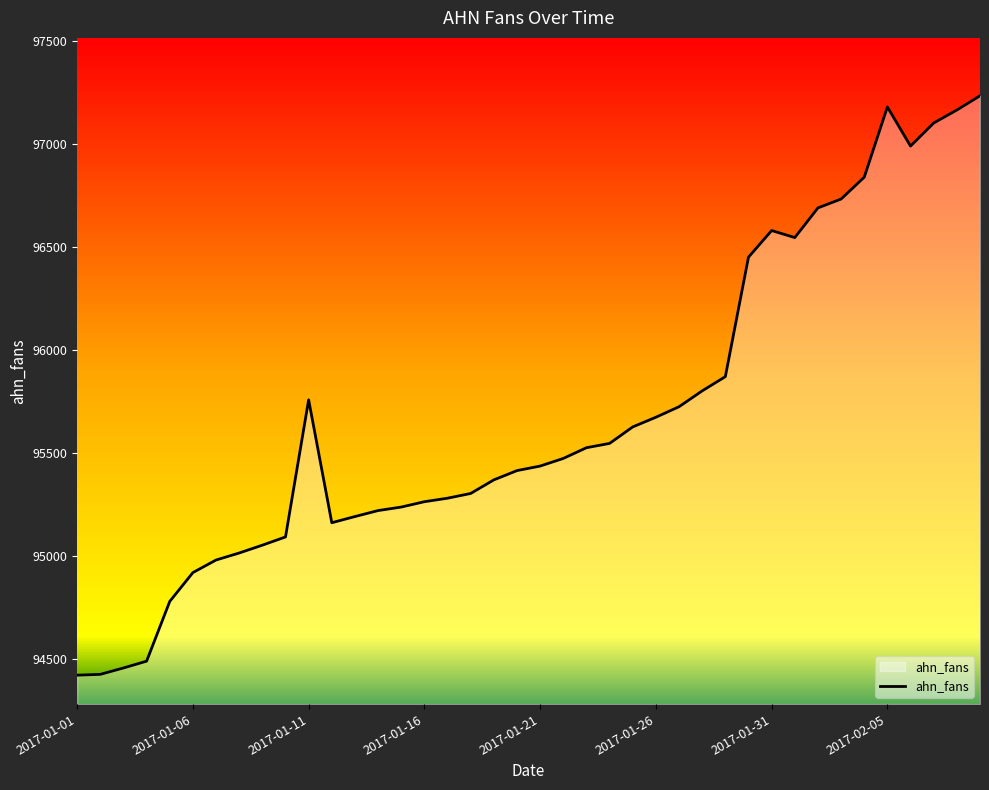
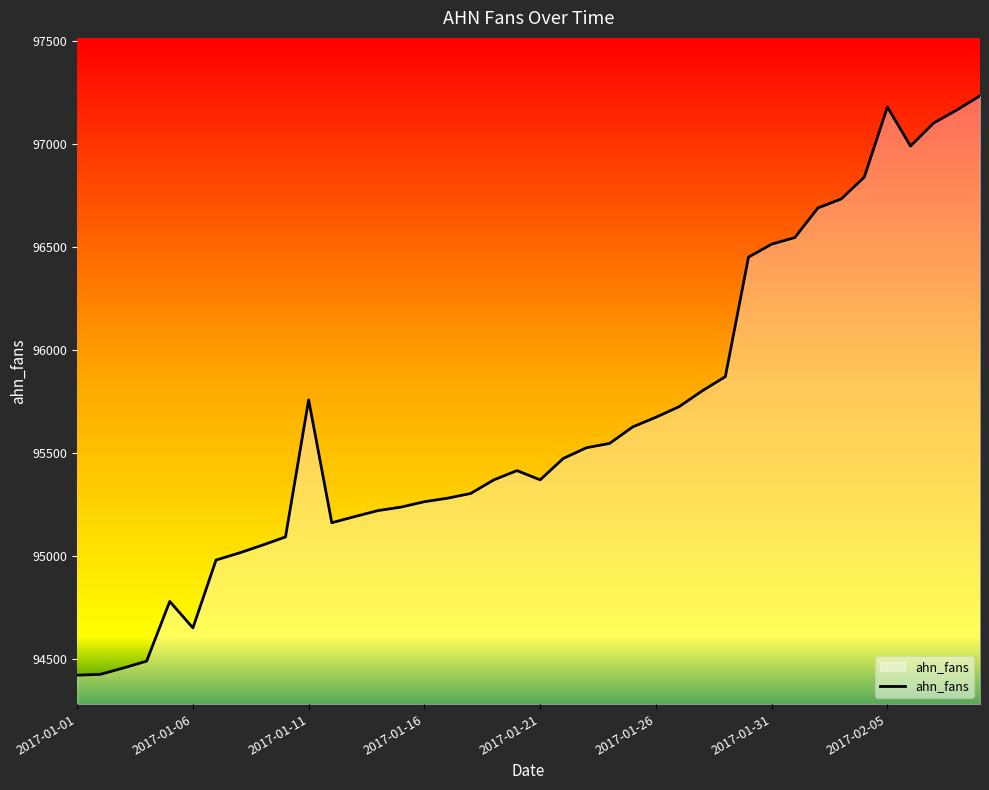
  {
    "2017-01-01": 94420,
-   "2017-01-06": 94920,
+   "2017-01-06": 94650,
    "2017-01-11": 95760,
    "2017-01-16": 95260,
-   "2017-01-21": 95440,
+   "2017-01-21": 95370,
    "2017-01-26": 95670,
-   "2017-01-31": 96580,
+   "2017-01-31": 96510,
    "2017-02-05": 97180
  }
